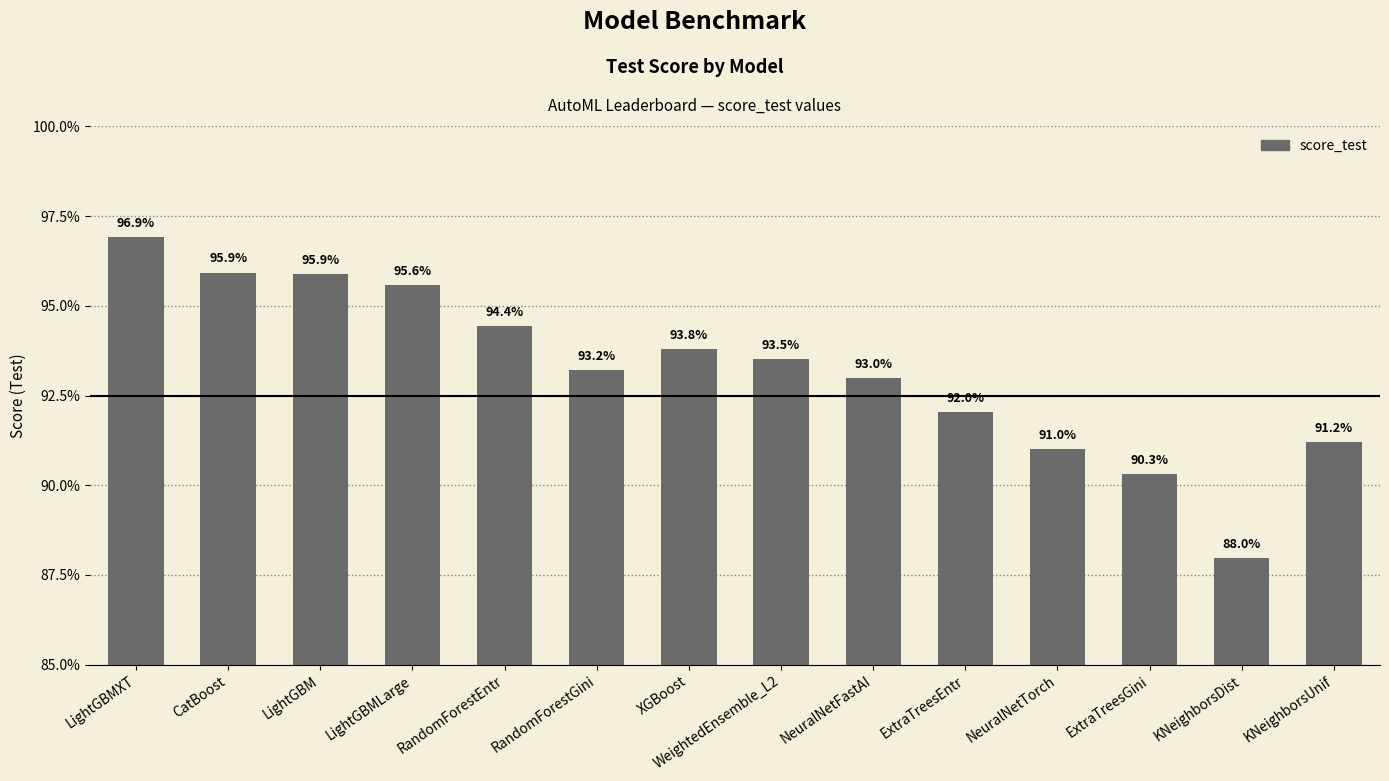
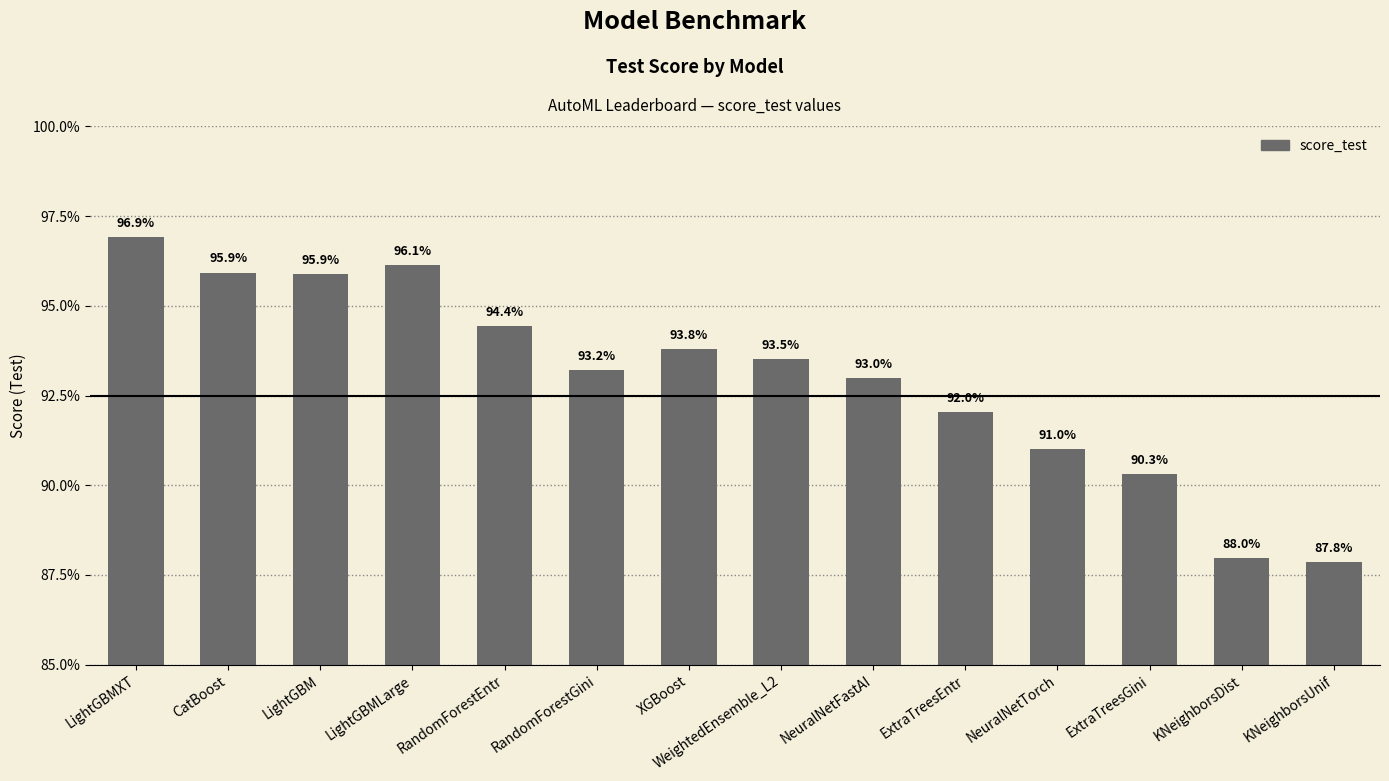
  {
    "LightGBMXT": "96.9%",
    "CatBoost": "95.9%",
    "LightGBM": "95.9%",
-   "LightGBMLarge": "95.6%",
+   "LightGBMLarge": "96.1%",
    "RandomForestEntr": "94.4%",
    "RandomForestGini": "93.2%",
    "XGBoost": "93.8%",
    "WeightedEnsemble_L2": "93.5%",
    "NeuralNetFastAI": "93.0%",
    "ExtraTreesEntr": "92.0%",
    "NeuralNetTorch": "91.0%",
    "ExtraTreesGini": "90.3%",
    "KNeighborsDist": "88.0%",
-   "KNeighborsUnif": "91.2%"
+   "KNeighborsUnif": "87.8%"
  }
